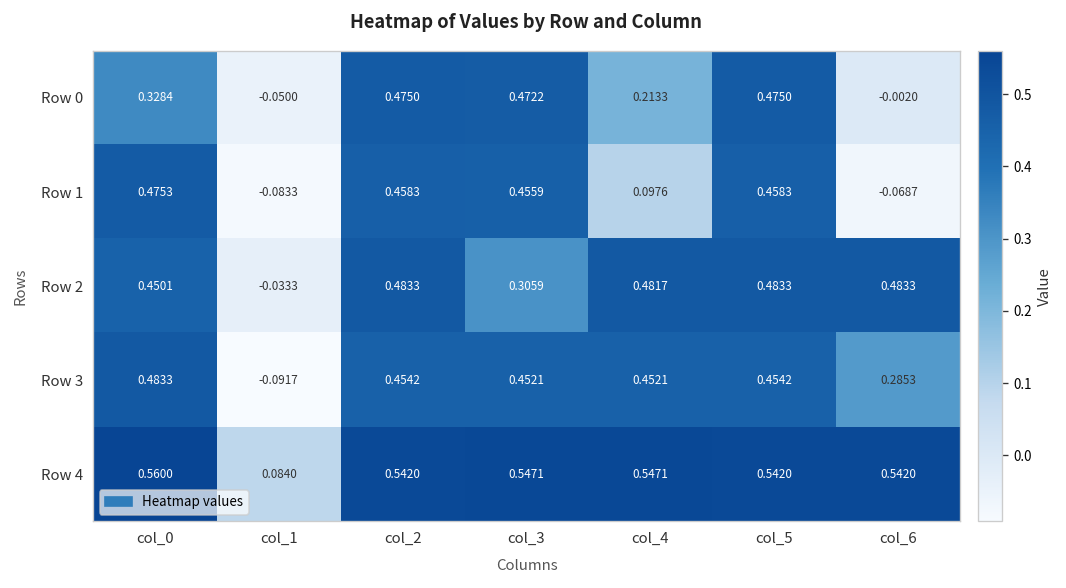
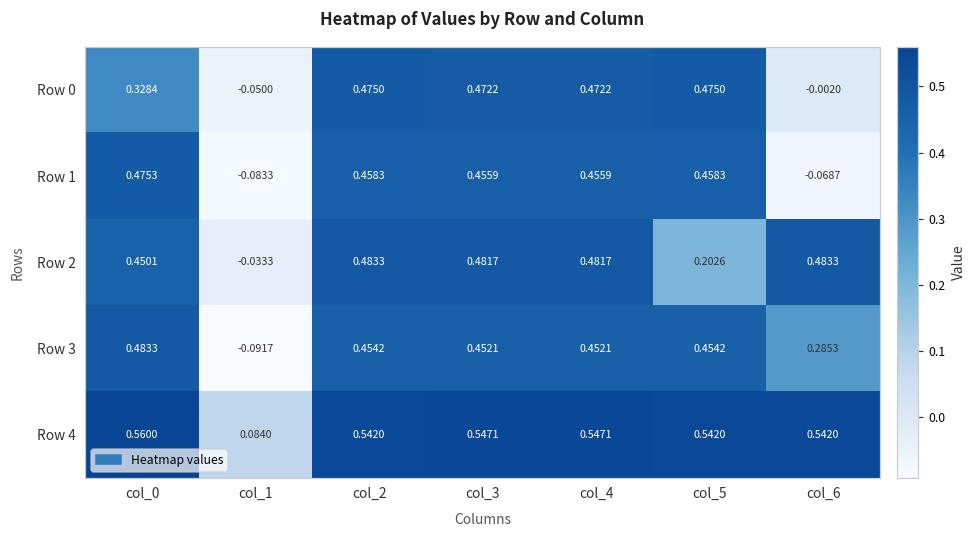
  {
    "Row 0": {
      "col_0": 0.3284,
      "col_1": -0.0500,
      "col_2": 0.4750,
      "col_3": 0.4722,
-     "col_4": 0.2133,
+     "col_4": 0.4722,
      "col_5": 0.4750,
      "col_6": -0.0020
    },
    "Row 1": {
      "col_0": 0.4753,
      "col_1": -0.0833,
      "col_2": 0.4583,
      "col_3": 0.4559,
-     "col_4": 0.0976,
+     "col_4": 0.4559,
      "col_5": 0.4583,
      "col_6": -0.0687
    },
    "Row 2": {
      "col_0": 0.4501,
      "col_1": -0.0333,
      "col_2": 0.4833,
-     "col_3": 0.3059,
+     "col_3": 0.4817,
      "col_4": 0.4817,
-     "col_5": 0.4833,
+     "col_5": 0.2026,
      "col_6": 0.4833
    },
    "Row 3": {
      "col_0": 0.4833,
      "col_1": -0.0917,
      "col_2": 0.4542,
      "col_3": 0.4521,
      "col_4": 0.4521,
      "col_5": 0.4542,
      "col_6": 0.2853
    },
    "Row 4": {
      "col_0": 0.5600,
      "col_1": 0.0840,
      "col_2": 0.5420,
      "col_3": 0.5471,
      "col_4": 0.5471,
      "col_5": 0.5420,
      "col_6": 0.5420
    }
  }
